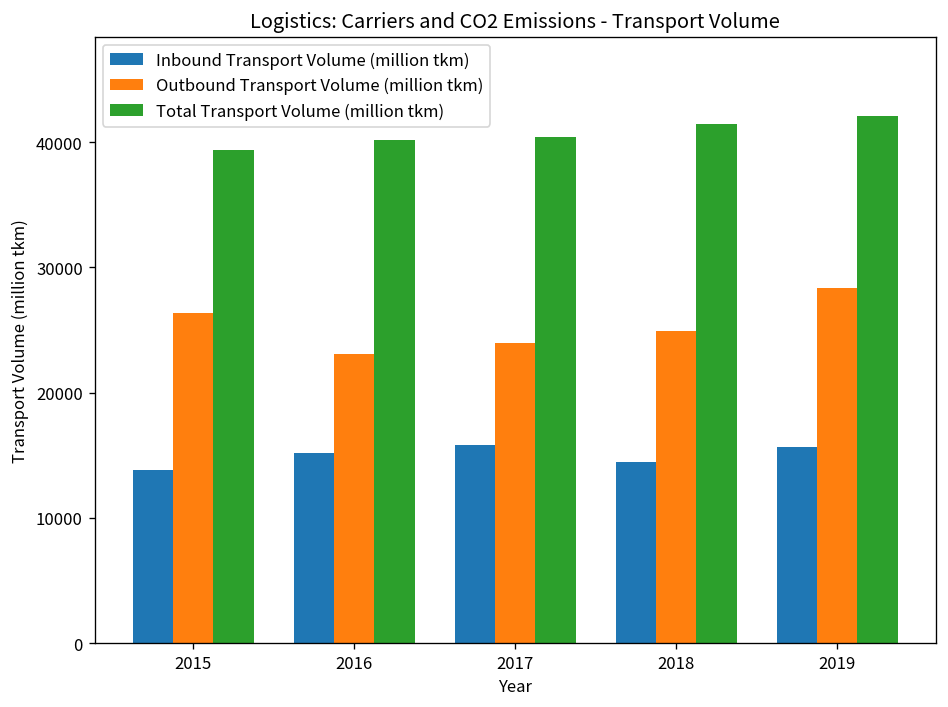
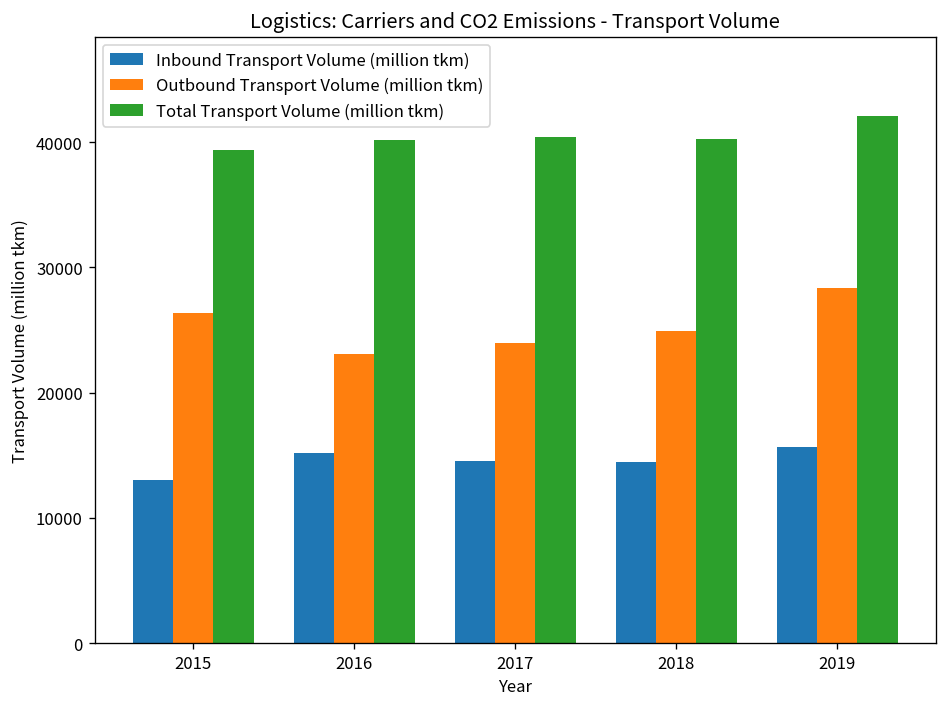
  {
    "Inbound Transport Volume (million tkm)": {
-     "2015": 13800,
+     "2015": 13000,
      "2016": 15200,
-     "2017": 15900,
+     "2017": 14500,
      "2018": 14500,
      "2019": 15600
    },
    "Outbound Transport Volume (million tkm)": {
      "2015": 26400,
      "2016": 23100,
      "2017": 24000,
      "2018": 24900,
      "2019": 28300
    },
    "Total Transport Volume (million tkm)": {
      "2015": 39400,
      "2016": 40200,
      "2017": 40400,
-     "2018": 41500,
+     "2018": 40300,
      "2019": 42100
    }
  }
